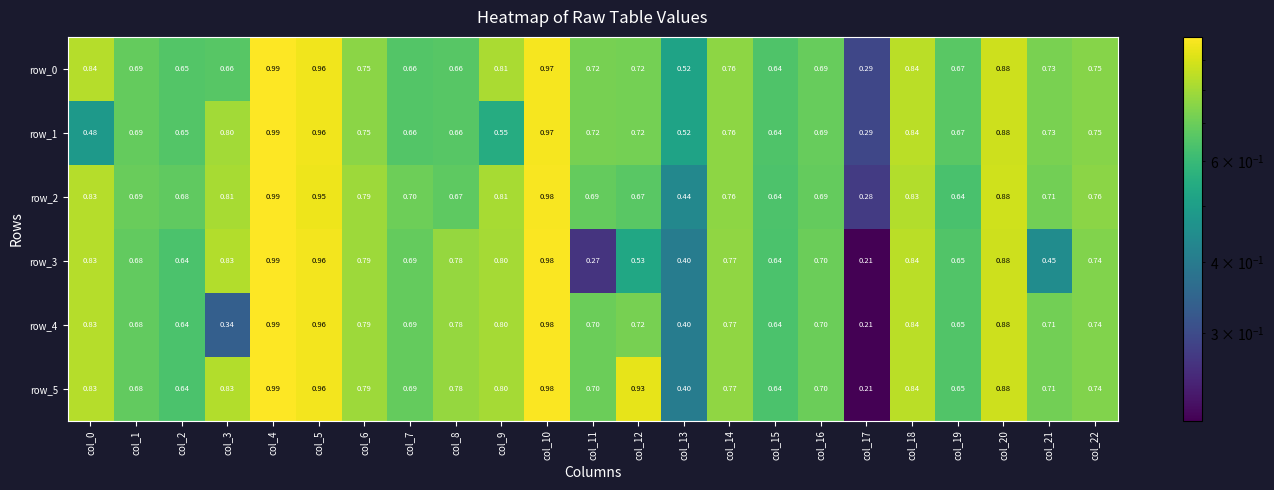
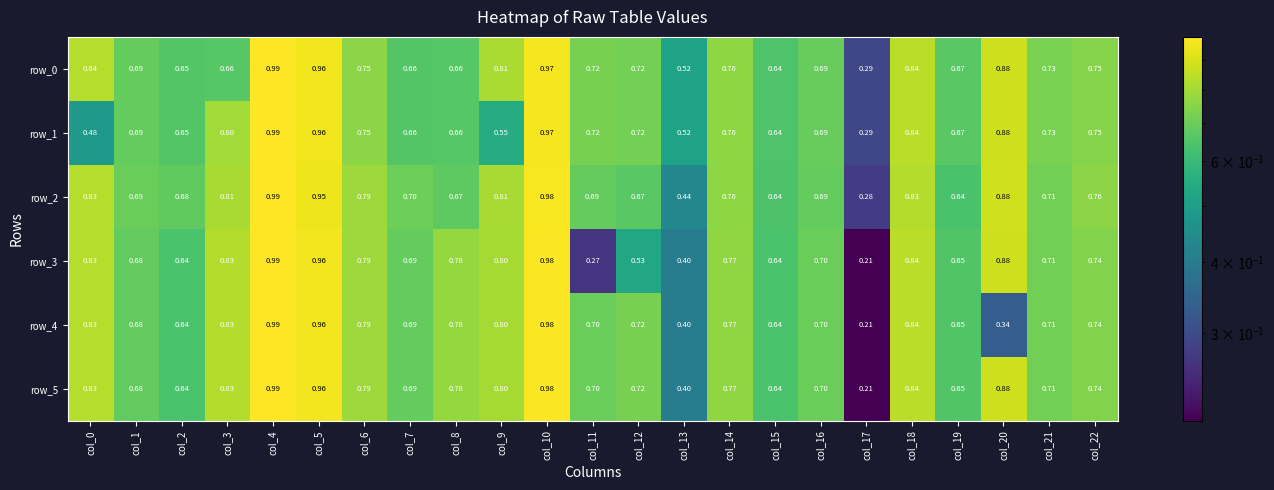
  {
    "row_0": {
      "col_0": 0.84,
      "col_1": 0.69,
      "col_2": 0.65,
      "col_3": 0.66,
      "col_4": 0.99,
      "col_5": 0.96,
      "col_6": 0.75,
      "col_7": 0.66,
      "col_8": 0.66,
      "col_9": 0.81,
      "col_10": 0.97,
      "col_11": 0.72,
      "col_12": 0.72,
      "col_13": 0.52,
      "col_14": 0.76,
      "col_15": 0.64,
      "col_16": 0.69,
      "col_17": 0.29,
      "col_18": 0.84,
      "col_19": 0.67,
      "col_20": 0.88,
      "col_21": 0.73,
      "col_22": 0.75
    },
    "row_1": {
      "col_0": 0.48,
      "col_1": 0.69,
      "col_2": 0.65,
      "col_3": 0.80,
      "col_4": 0.99,
      "col_5": 0.96,
      "col_6": 0.75,
      "col_7": 0.66,
      "col_8": 0.66,
      "col_9": 0.55,
      "col_10": 0.97,
      "col_11": 0.72,
      "col_12": 0.72,
      "col_13": 0.52,
      "col_14": 0.76,
      "col_15": 0.64,
      "col_16": 0.69,
      "col_17": 0.29,
      "col_18": 0.84,
      "col_19": 0.67,
      "col_20": 0.88,
      "col_21": 0.73,
      "col_22": 0.75
    },
    "row_2": {
      "col_0": 0.83,
      "col_1": 0.69,
      "col_2": 0.68,
      "col_3": 0.81,
      "col_4": 0.99,
      "col_5": 0.95,
      "col_6": 0.79,
      "col_7": 0.70,
      "col_8": 0.67,
      "col_9": 0.81,
      "col_10": 0.98,
      "col_11": 0.69,
      "col_12": 0.67,
      "col_13": 0.44,
      "col_14": 0.76,
      "col_15": 0.64,
      "col_16": 0.69,
      "col_17": 0.28,
      "col_18": 0.83,
      "col_19": 0.64,
      "col_20": 0.88,
      "col_21": 0.71,
      "col_22": 0.76
    },
    "row_3": {
      "col_0": 0.83,
      "col_1": 0.68,
      "col_2": 0.64,
      "col_3": 0.83,
      "col_4": 0.99,
      "col_5": 0.96,
      "col_6": 0.79,
      "col_7": 0.69,
      "col_8": 0.78,
      "col_9": 0.80,
      "col_10": 0.98,
      "col_11": 0.27,
      "col_12": 0.53,
      "col_13": 0.40,
      "col_14": 0.77,
      "col_15": 0.64,
      "col_16": 0.70,
      "col_17": 0.21,
      "col_18": 0.84,
      "col_19": 0.65,
      "col_20": 0.88,
-     "col_21": 0.45,
+     "col_21": 0.71,
      "col_22": 0.74
    },
    "row_4": {
      "col_0": 0.83,
      "col_1": 0.68,
      "col_2": 0.64,
-     "col_3": 0.34,
+     "col_3": 0.83,
      "col_4": 0.99,
      "col_5": 0.96,
      "col_6": 0.79,
      "col_7": 0.69,
      "col_8": 0.78,
      "col_9": 0.80,
      "col_10": 0.98,
      "col_11": 0.70,
      "col_12": 0.72,
      "col_13": 0.40,
      "col_14": 0.77,
      "col_15": 0.64,
      "col_16": 0.70,
      "col_17": 0.21,
      "col_18": 0.84,
      "col_19": 0.65,
-     "col_20": 0.88,
+     "col_20": 0.34,
      "col_21": 0.71,
      "col_22": 0.74
    },
    "row_5": {
      "col_0": 0.83,
      "col_1": 0.68,
      "col_2": 0.64,
      "col_3": 0.83,
      "col_4": 0.99,
      "col_5": 0.96,
      "col_6": 0.79,
      "col_7": 0.69,
      "col_8": 0.78,
      "col_9": 0.80,
      "col_10": 0.98,
      "col_11": 0.70,
-     "col_12": 0.93,
+     "col_12": 0.72,
      "col_13": 0.40,
      "col_14": 0.77,
      "col_15": 0.64,
      "col_16": 0.70,
      "col_17": 0.21,
      "col_18": 0.84,
      "col_19": 0.65,
      "col_20": 0.88,
      "col_21": 0.71,
      "col_22": 0.74
    }
  }
